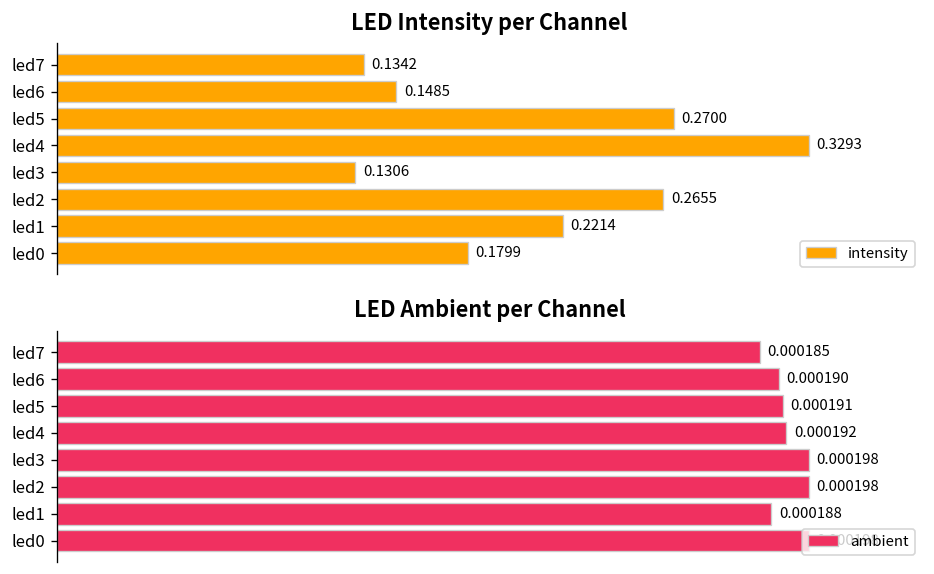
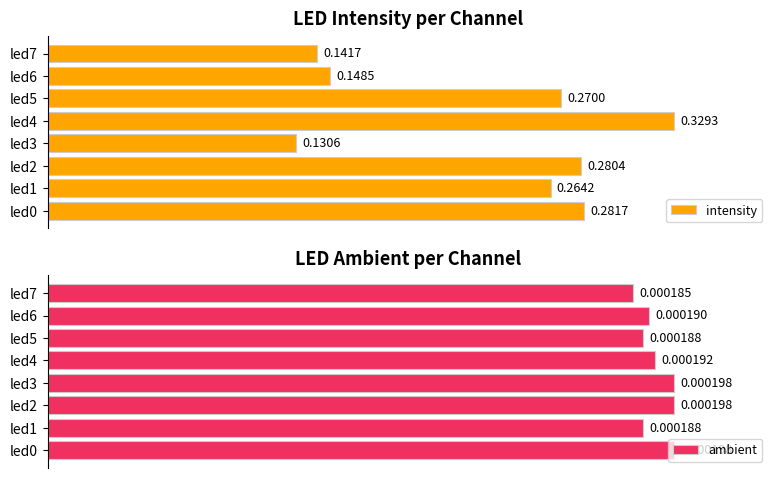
  {
    "LED Intensity per Channel": {
-     "led7": 0.1342,
+     "led7": 0.1417,
      "led6": 0.1485,
      "led5": 0.2700,
      "led4": 0.3293,
      "led3": 0.1306,
-     "led2": 0.2655,
-     "led1": 0.2214,
-     "led0": 0.1799
+     "led2": 0.2804,
+     "led1": 0.2642,
+     "led0": 0.2817
    },
    "LED Ambient per Channel": {
      "led7": 0.000185,
      "led6": 0.000190,
-     "led5": 0.000191,
+     "led5": 0.000188,
      "led4": 0.000192,
      "led3": 0.000198,
      "led2": 0.000198,
      "led1": 0.000188
    }
  }
